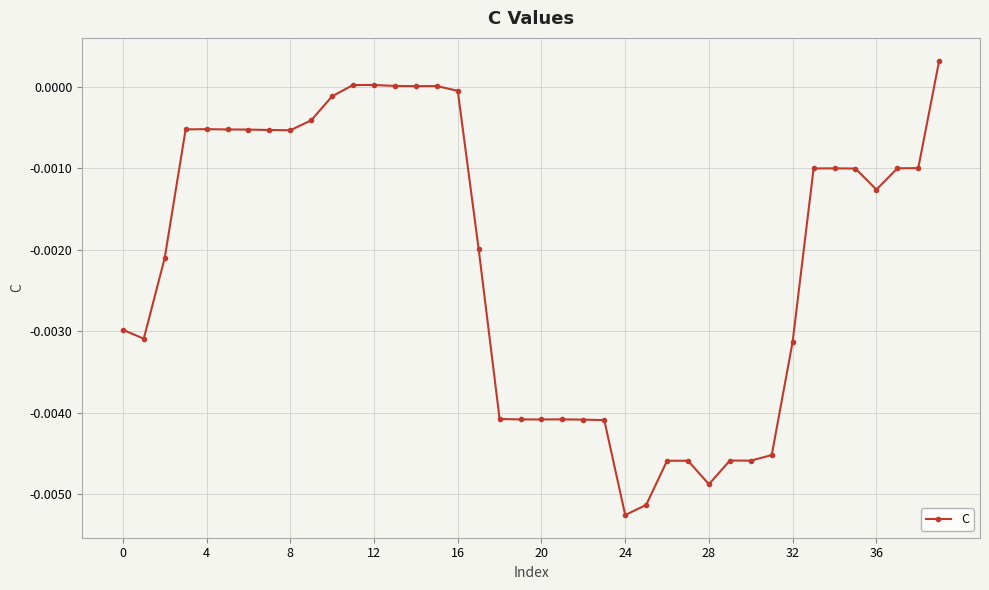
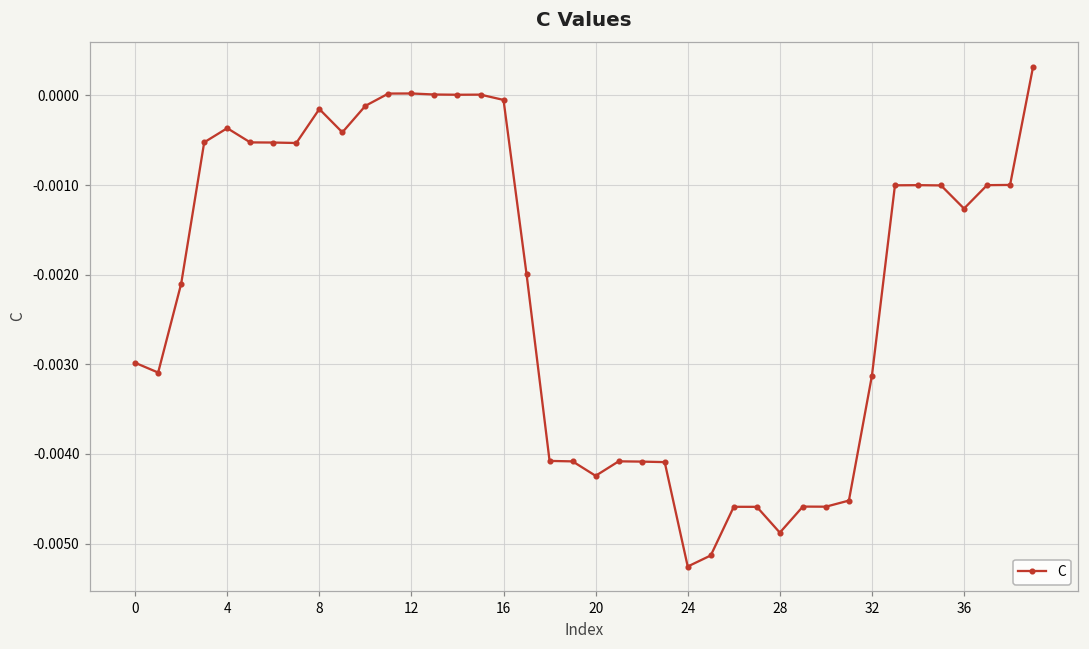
  {
    "0": -0.0030,
-   "4": -0.0005,
-   "8": -0.0005,
+   "4": -0.0004,
+   "8": -0.0002,
    "12": 0.0000,
    "16": -0.0001,
-   "20": -0.0041,
+   "20": -0.0042,
    "24": -0.0053,
    "28": -0.0049,
    "32": -0.0031,
    "36": -0.0013
  }
